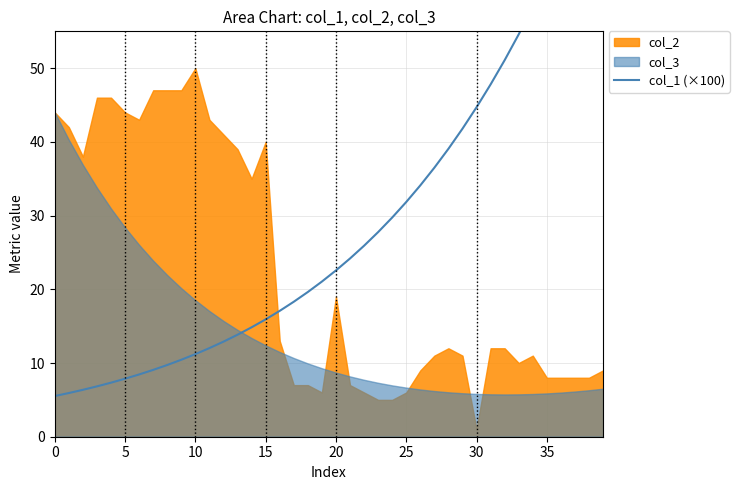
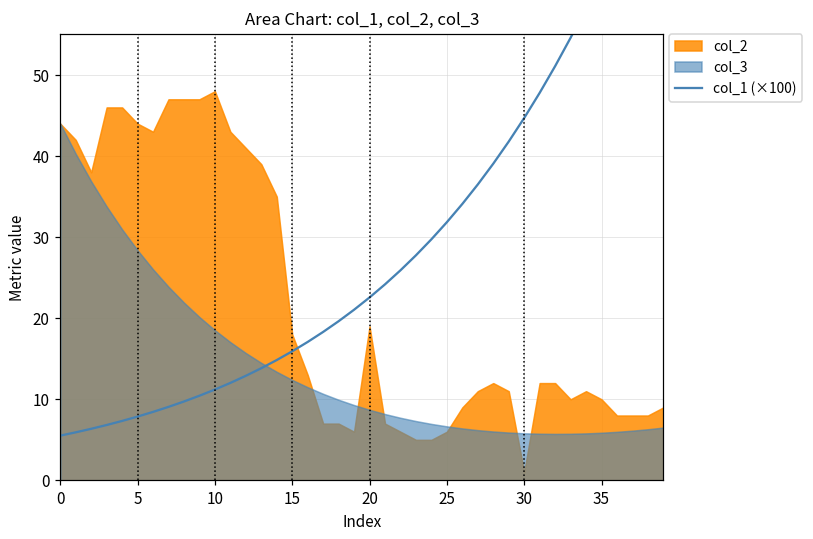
  {
    "col_2": {
      "5": 44,
-     "10": 50,
-     "15": 40,
+     "10": 48,
+     "15": 18,
      "20": 19,
      "25": 6,
      "30": 1,
-     "35": 8
+     "35": 10
    }
  }
